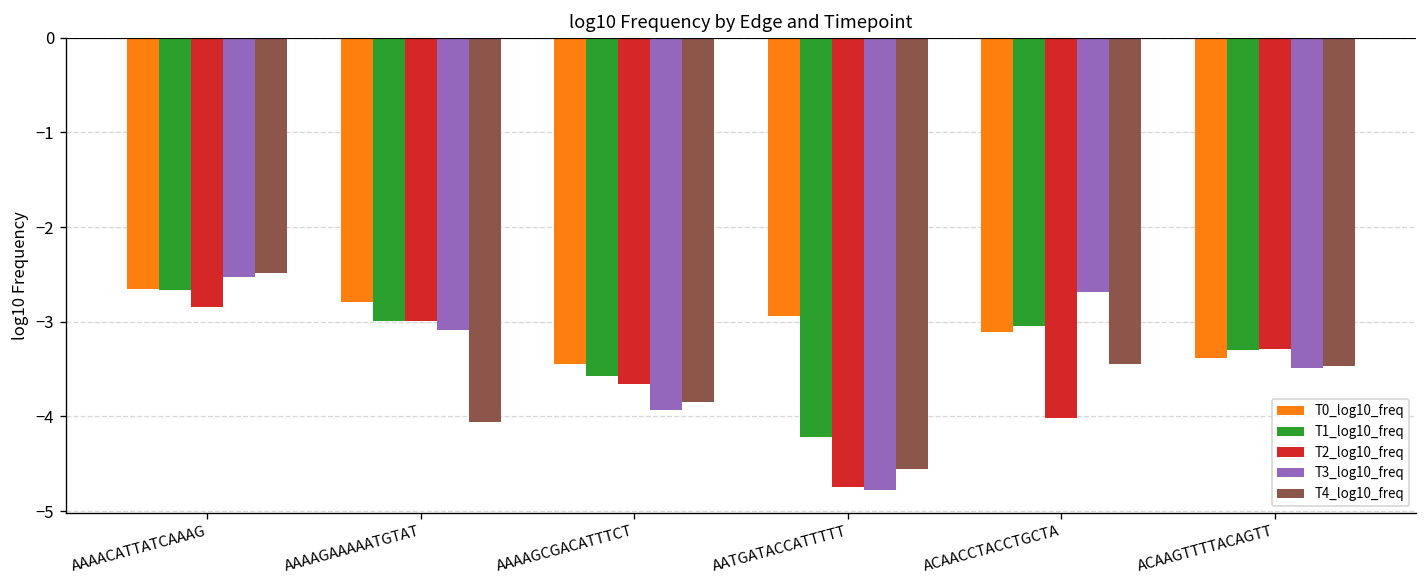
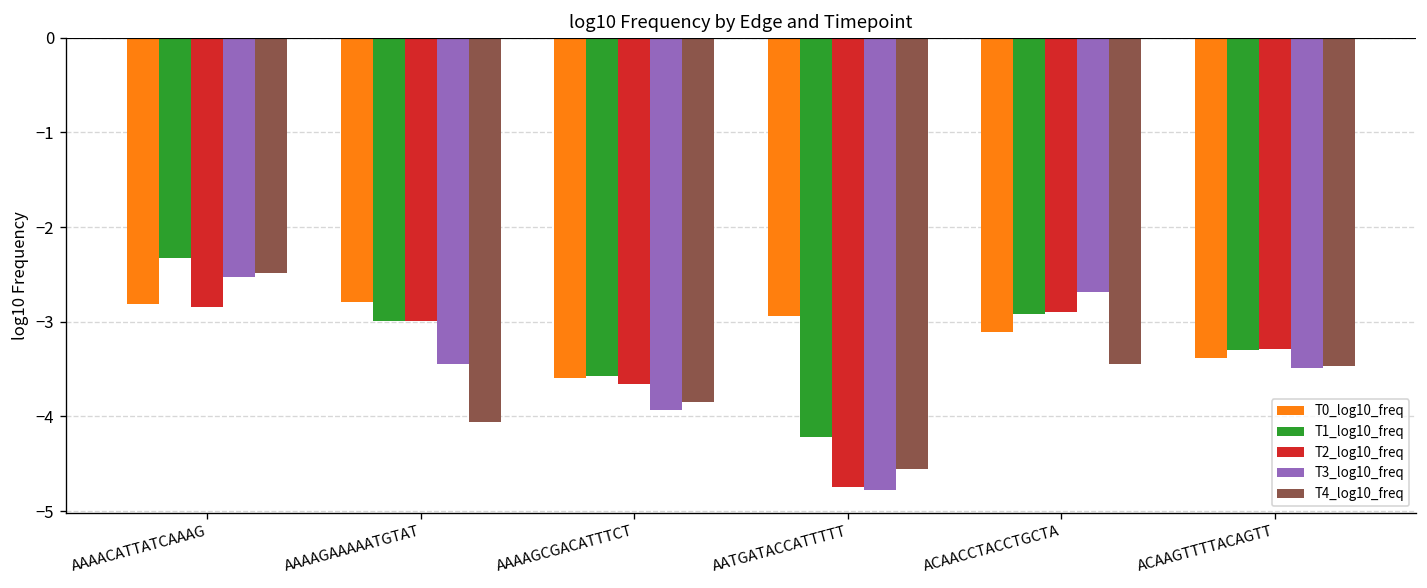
  {
    "T0_log10_freq": {
-     "AAAACATTATCAAAG": -2.7,
+     "AAAACATTATCAAAG": -2.8,
      "AAAAGAAAAATGTAT": -2.8,
-     "AAAAGCGACATTTCT": -3.4,
+     "AAAAGCGACATTTCT": -3.6,
      "AATGATACCATTTTT": -2.9,
      "ACAACCTACCTGCTA": -3.1,
      "ACAAGTTTTACAGTT": -3.4
    },
    "T1_log10_freq": {
-     "AAAACATTATCAAAG": -2.7,
+     "AAAACATTATCAAAG": -2.3,
      "AAAAGAAAAATGTAT": -3.0,
      "AAAAGCGACATTTCT": -3.6,
      "AATGATACCATTTTT": -4.2,
-     "ACAACCTACCTGCTA": -3.0,
+     "ACAACCTACCTGCTA": -2.9,
      "ACAAGTTTTACAGTT": -3.3
    },
    "T2_log10_freq": {
      "AAAACATTATCAAAG": -2.8,
      "AAAAGAAAAATGTAT": -3.0,
      "AAAAGCGACATTTCT": -3.7,
      "AATGATACCATTTTT": -4.7,
-     "ACAACCTACCTGCTA": -4.0,
+     "ACAACCTACCTGCTA": -2.9,
      "ACAAGTTTTACAGTT": -3.3
    },
    "T3_log10_freq": {
      "AAAACATTATCAAAG": -2.5,
-     "AAAAGAAAAATGTAT": -3.1,
+     "AAAAGAAAAATGTAT": -3.4,
      "AAAAGCGACATTTCT": -3.9,
      "AATGATACCATTTTT": -4.8,
      "ACAACCTACCTGCTA": -2.7,
      "ACAAGTTTTACAGTT": -3.5
    },
    "T4_log10_freq": {
      "AAAACATTATCAAAG": -2.5,
      "AAAAGAAAAATGTAT": -4.1,
      "AAAAGCGACATTTCT": -3.9,
      "AATGATACCATTTTT": -4.6,
      "ACAACCTACCTGCTA": -3.4,
      "ACAAGTTTTACAGTT": -3.5
    }
  }
